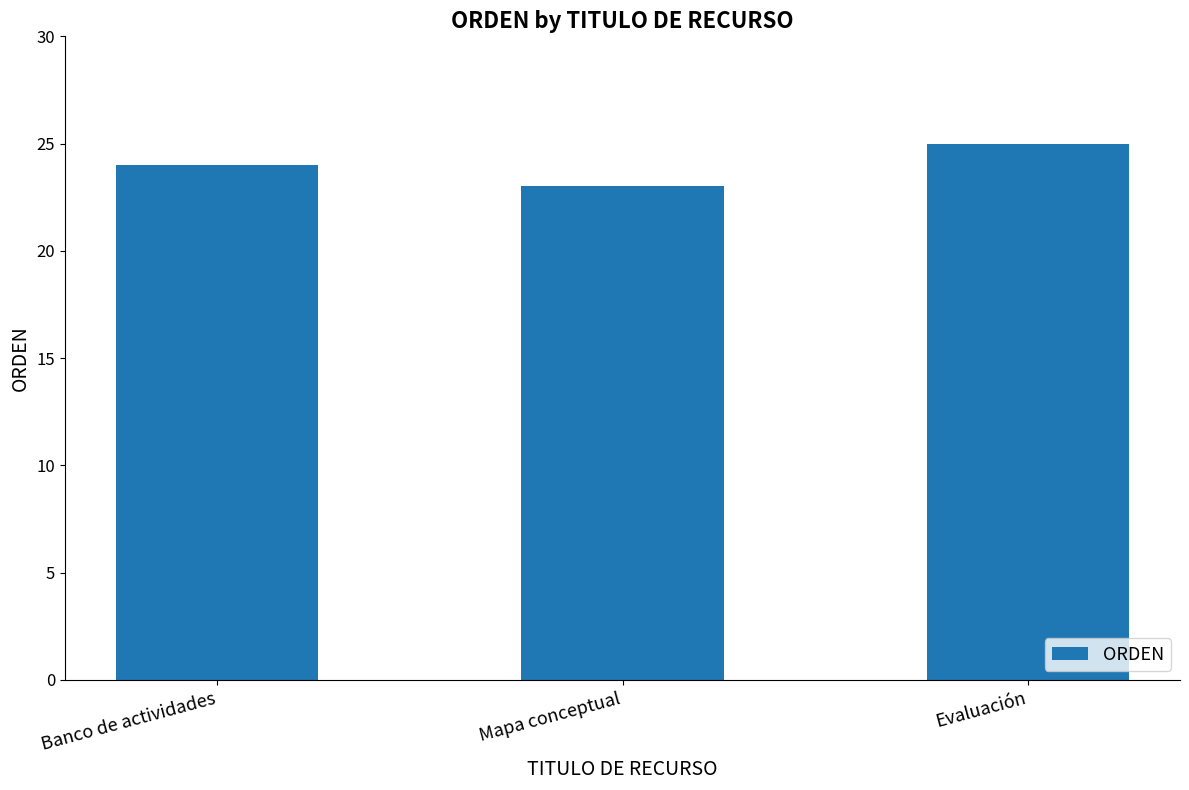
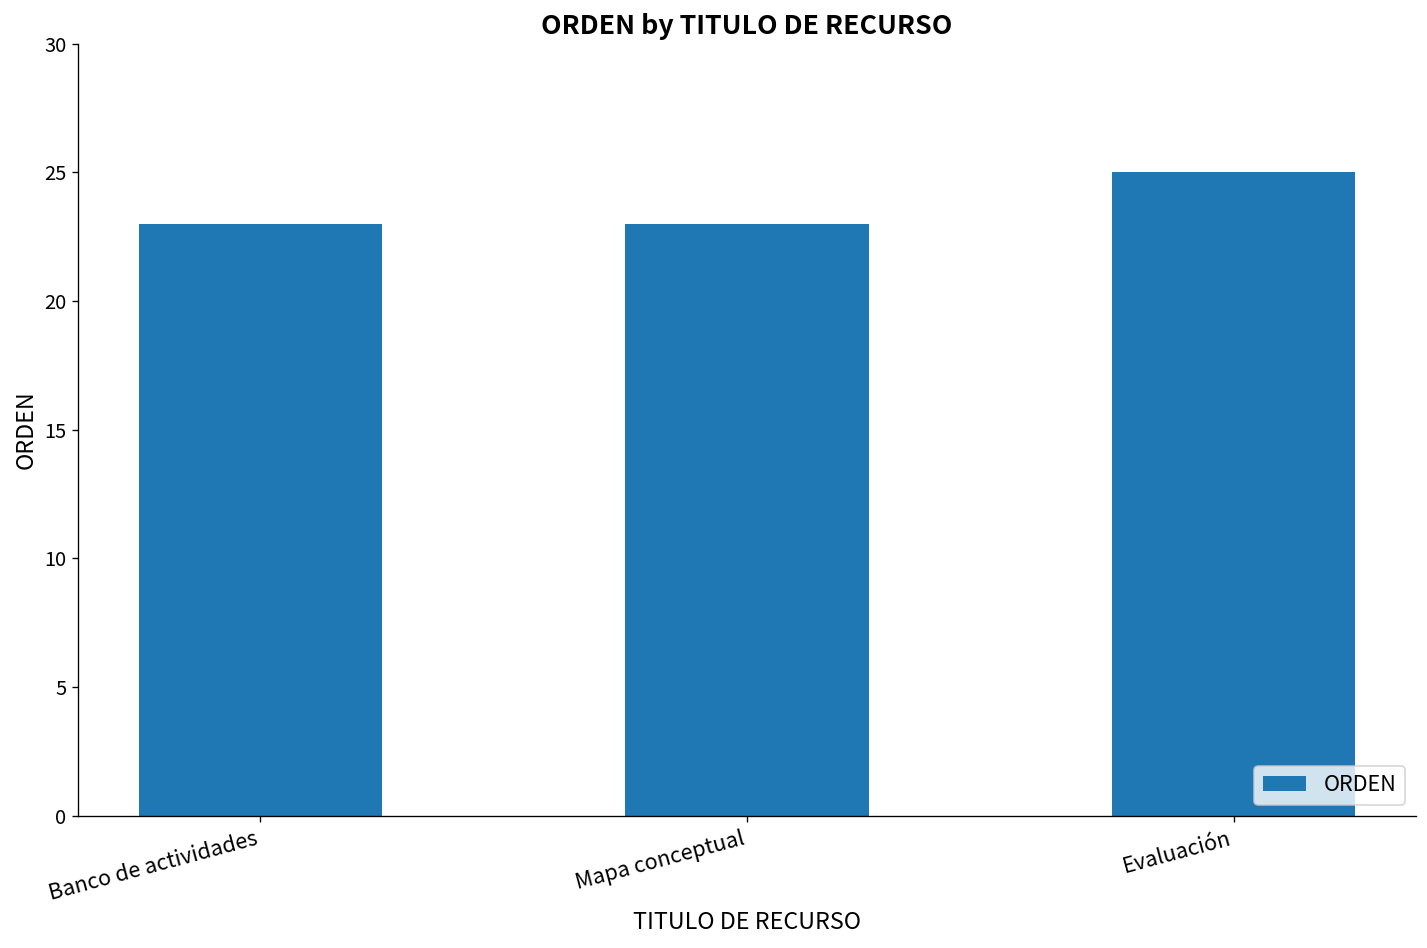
  {
-   "Banco de actividades": 24,
+   "Banco de actividades": 23,
    "Mapa conceptual": 23,
    "Evaluación": 25
  }
